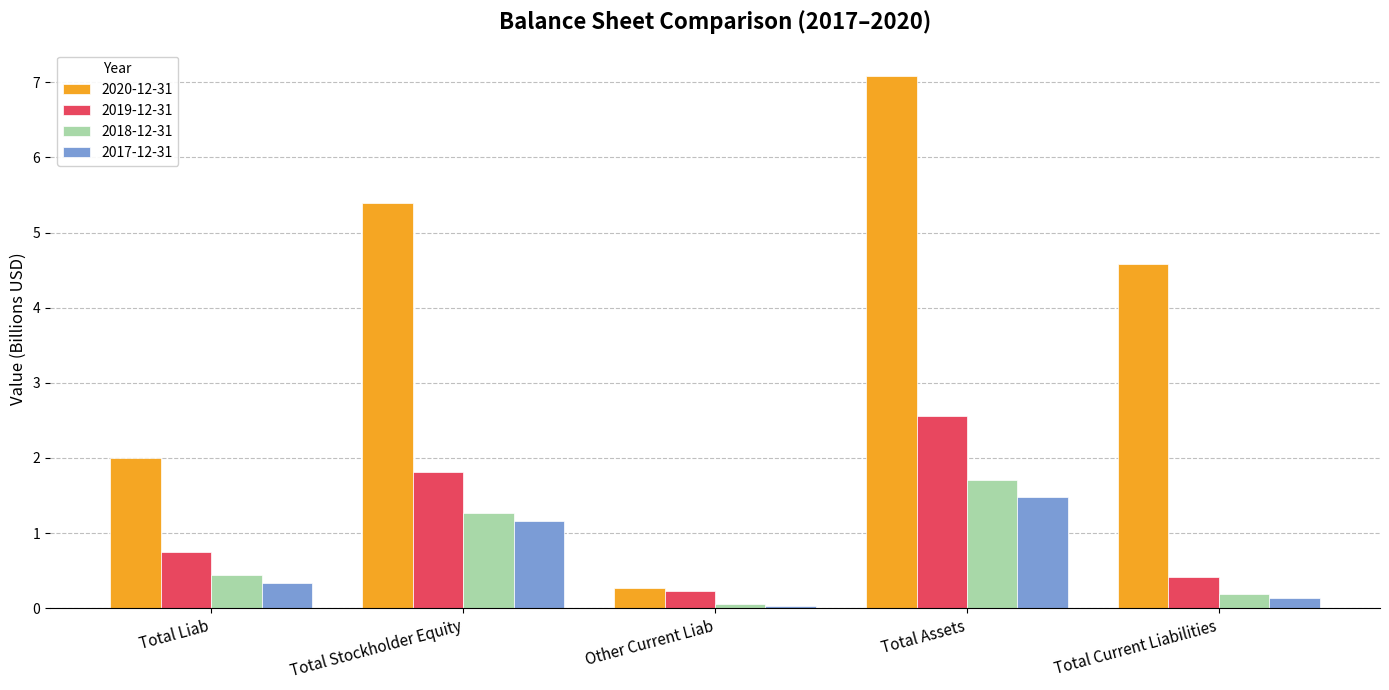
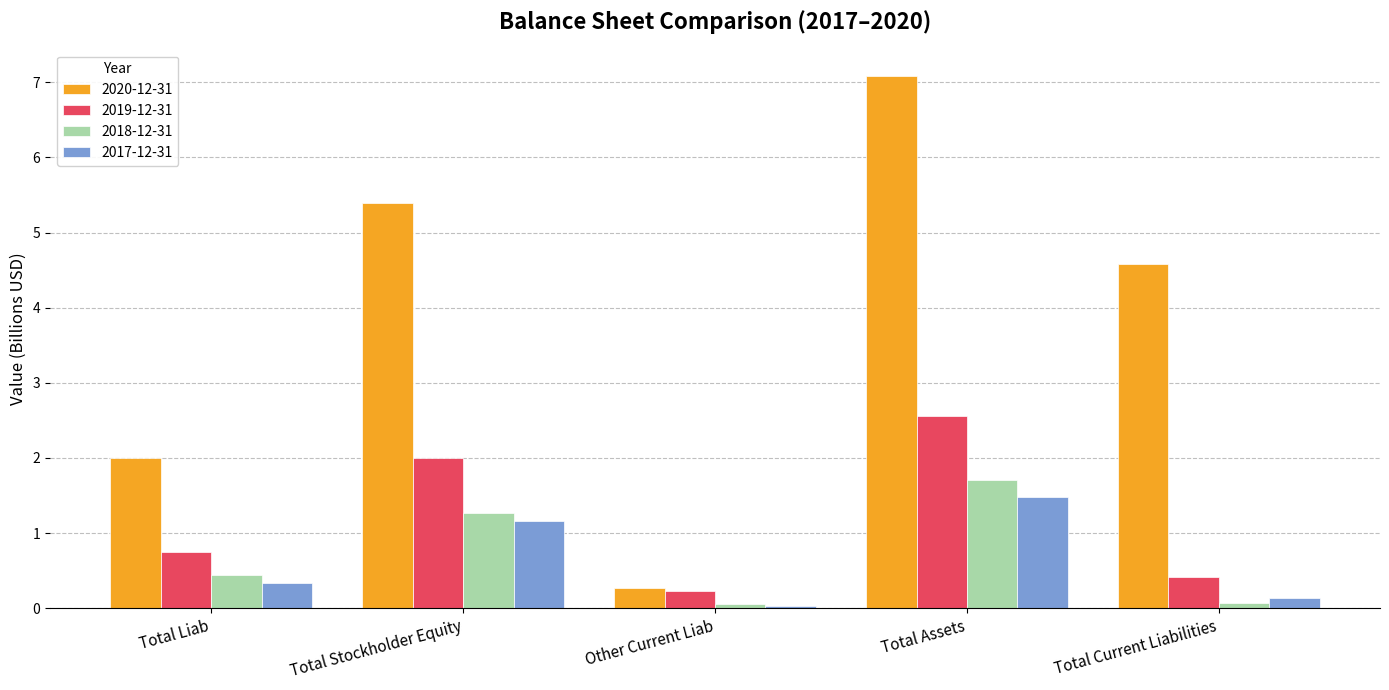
  {
    "2020-12-31": {
      "Total Liab": 2.0,
      "Total Stockholder Equity": 5.4,
      "Other Current Liab": 0.3,
      "Total Assets": 7.1,
      "Total Current Liabilities": 4.6
    },
    "2019-12-31": {
      "Total Liab": 0.7,
-     "Total Stockholder Equity": 1.8,
+     "Total Stockholder Equity": 2.0,
      "Other Current Liab": 0.2,
      "Total Assets": 2.6,
      "Total Current Liabilities": 0.4
    },
    "2018-12-31": {
      "Total Liab": 0.4,
      "Total Stockholder Equity": 1.3,
      "Other Current Liab": 0.1,
      "Total Assets": 1.7,
-     "Total Current Liabilities": 0.2
+     "Total Current Liabilities": 0.1
    },
    "2017-12-31": {
      "Total Liab": 0.3,
      "Total Stockholder Equity": 1.2,
      "Total Assets": 1.5,
      "Total Current Liabilities": 0.1
    }
  }
